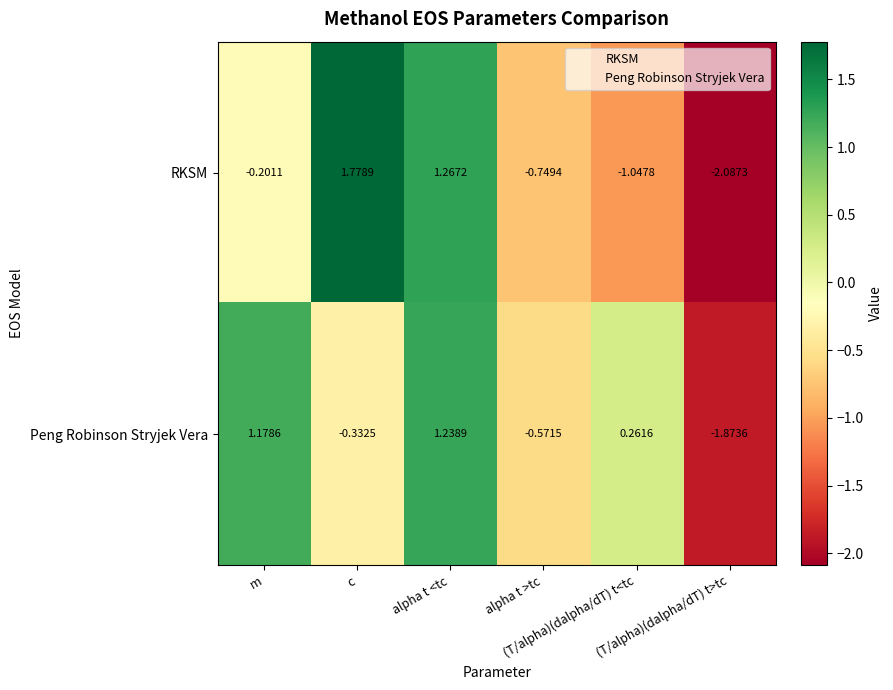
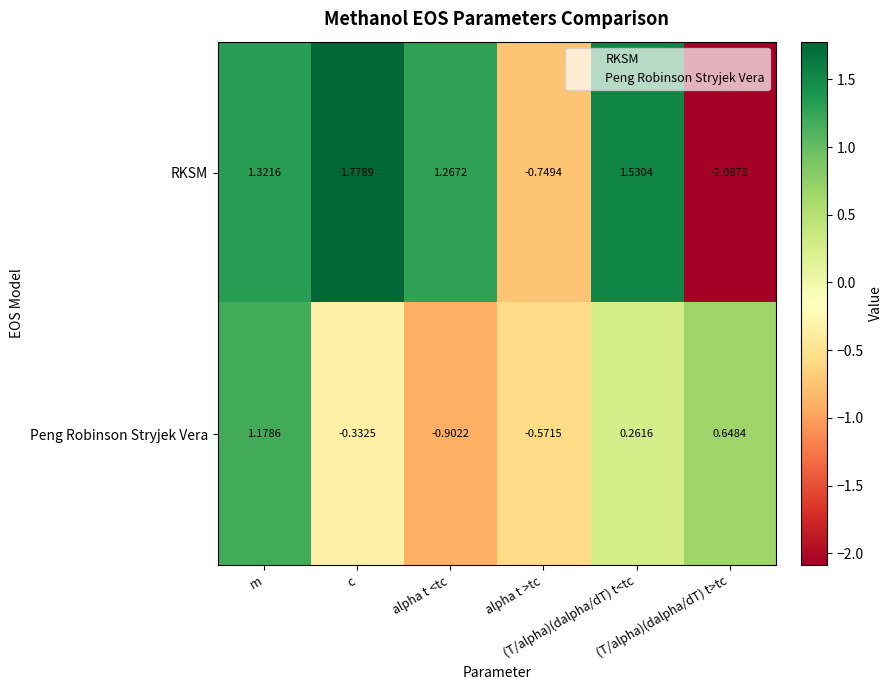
  {
    "RKSM": {
-     "m": -0.2011,
+     "m": 1.3216,
      "c": 1.7789,
      "alpha t <tc": 1.2672,
      "alpha t >tc": -0.7494,
-     "(T/alpha)(dalpha/dT) t<tc": -1.0478,
+     "(T/alpha)(dalpha/dT) t<tc": 1.5304,
      "(T/alpha)(dalpha/dT) t>tc": -2.0873
    },
    "Peng Robinson Stryjek Vera": {
      "m": 1.1786,
      "c": -0.3325,
-     "alpha t <tc": 1.2389,
+     "alpha t <tc": -0.9022,
      "alpha t >tc": -0.5715,
      "(T/alpha)(dalpha/dT) t<tc": 0.2616,
-     "(T/alpha)(dalpha/dT) t>tc": -1.8736
+     "(T/alpha)(dalpha/dT) t>tc": 0.6484
    }
  }
